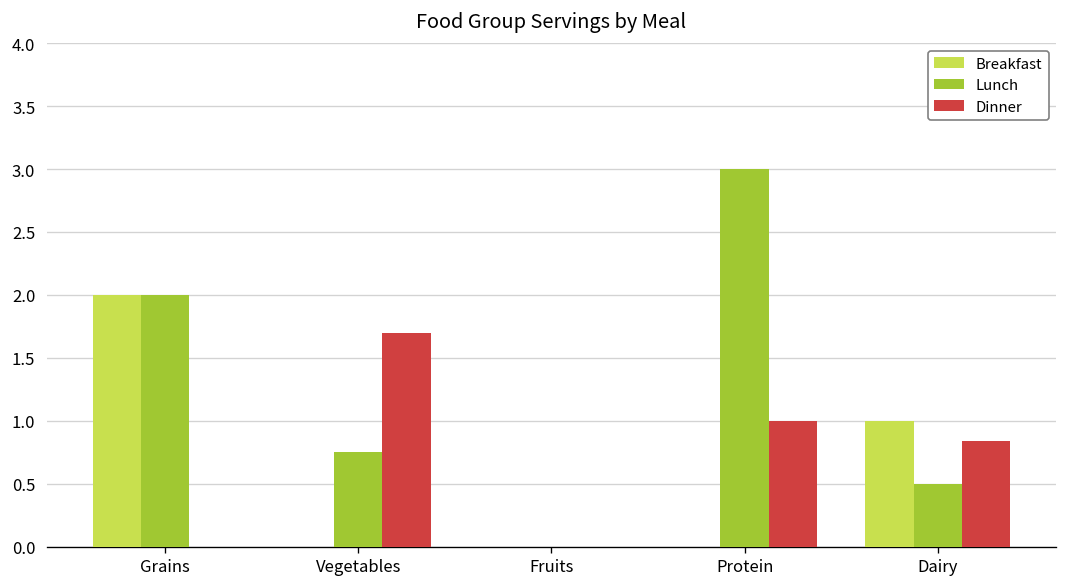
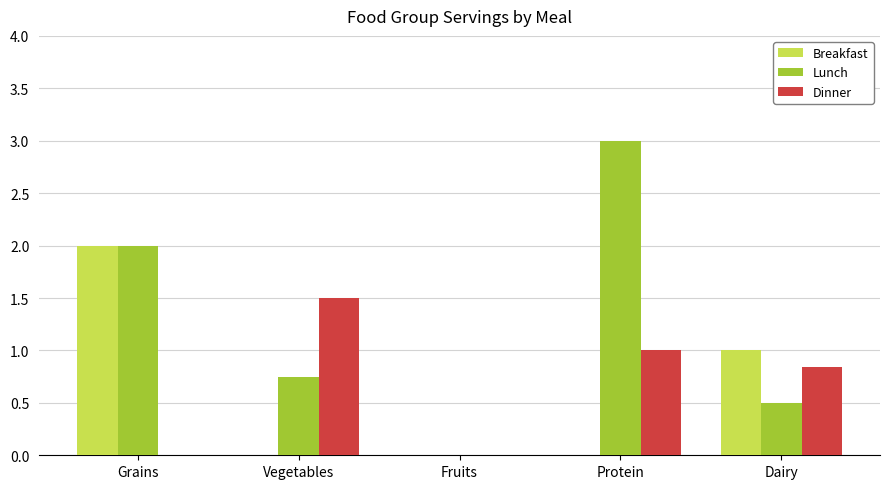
  {
    "Dinner": {
      "Grains": 0.0,
-     "Vegetables": 1.7,
+     "Vegetables": 1.5,
      "Fruits": 0.0,
      "Protein": 1.0,
      "Dairy": 0.84
    }
  }
